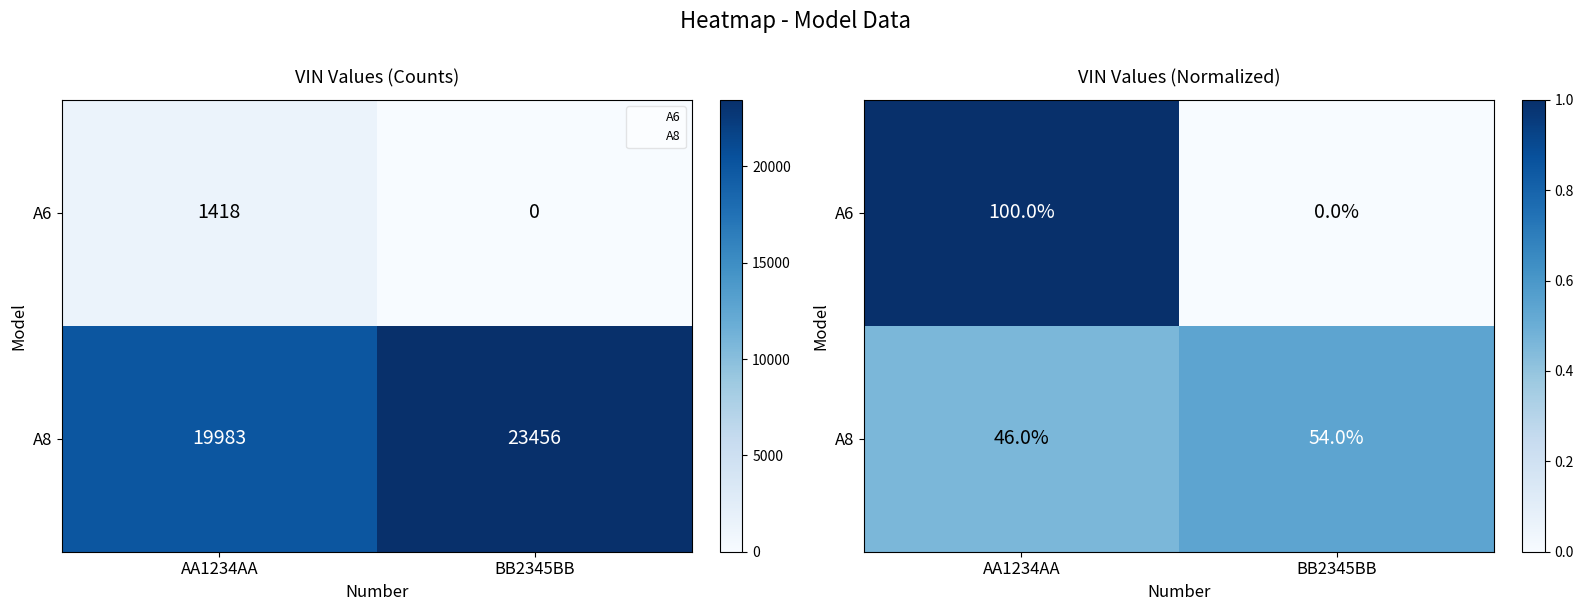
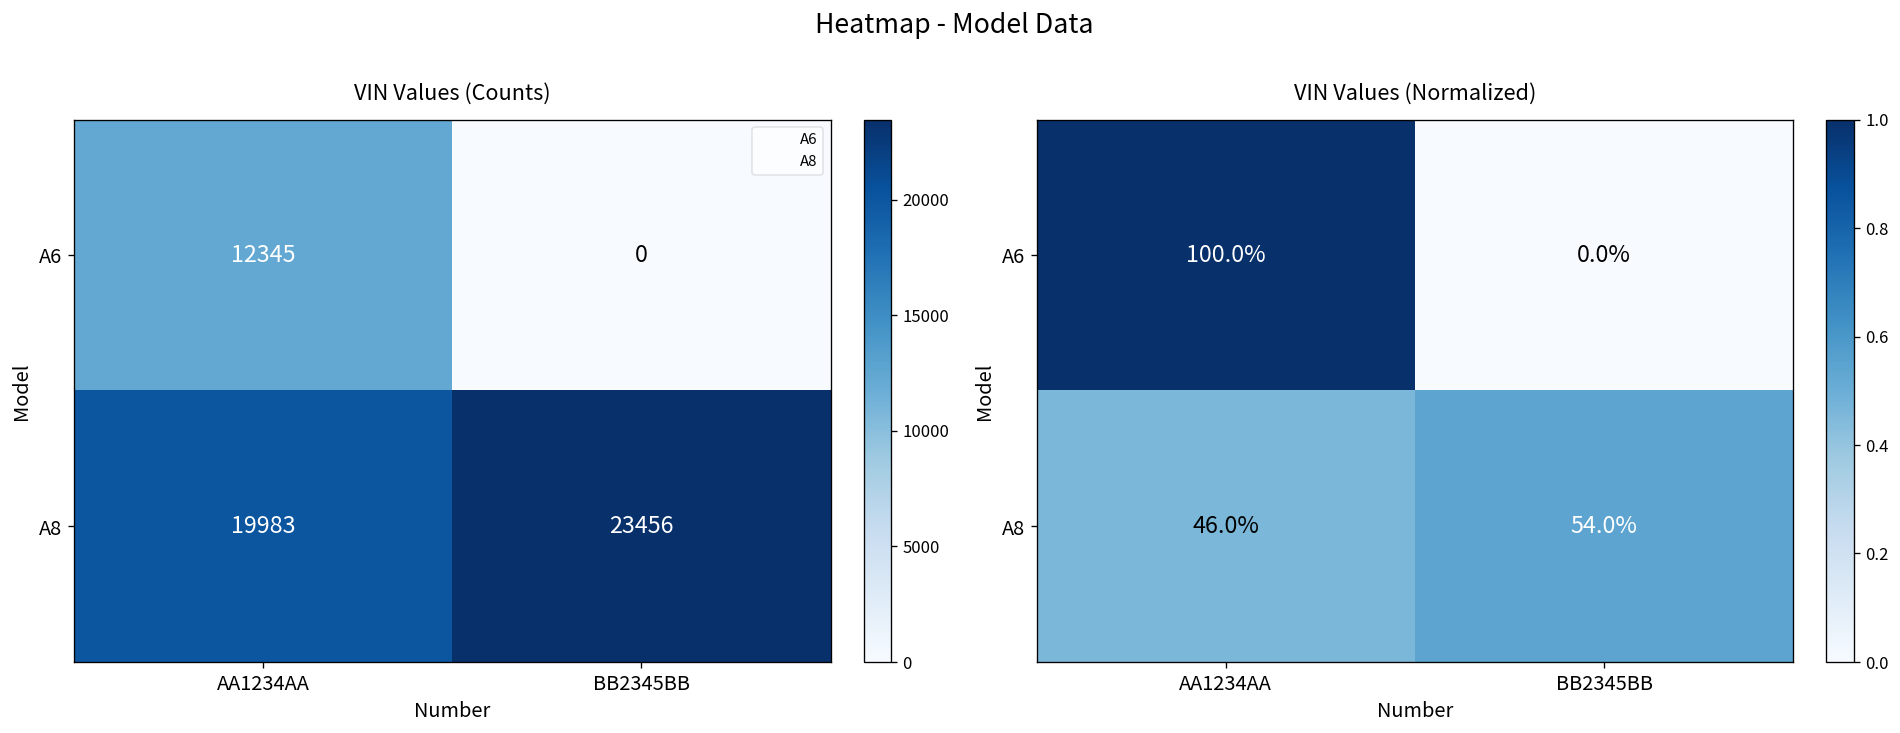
  {
    "VIN Values (Counts)": {
      "A6": {
-       "AA1234AA": "1418",
+       "AA1234AA": "12345",
        "BB2345BB": "0"
      },
      "A8": {
        "AA1234AA": "19983",
        "BB2345BB": "23456"
      }
    },
    "VIN Values (Normalized)": {
      "A6": {
        "AA1234AA": "100.0%",
        "BB2345BB": "0.0%"
      },
      "A8": {
        "AA1234AA": "46.0%",
        "BB2345BB": "54.0%"
      }
    }
  }
